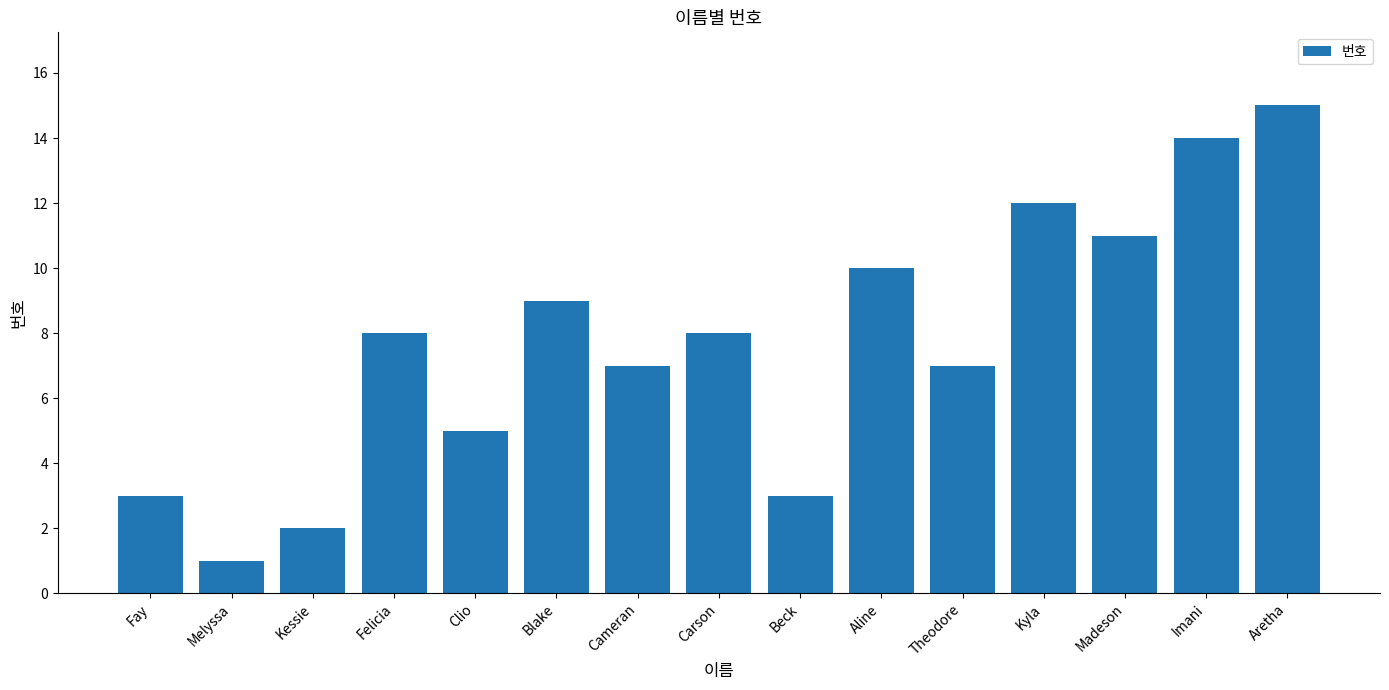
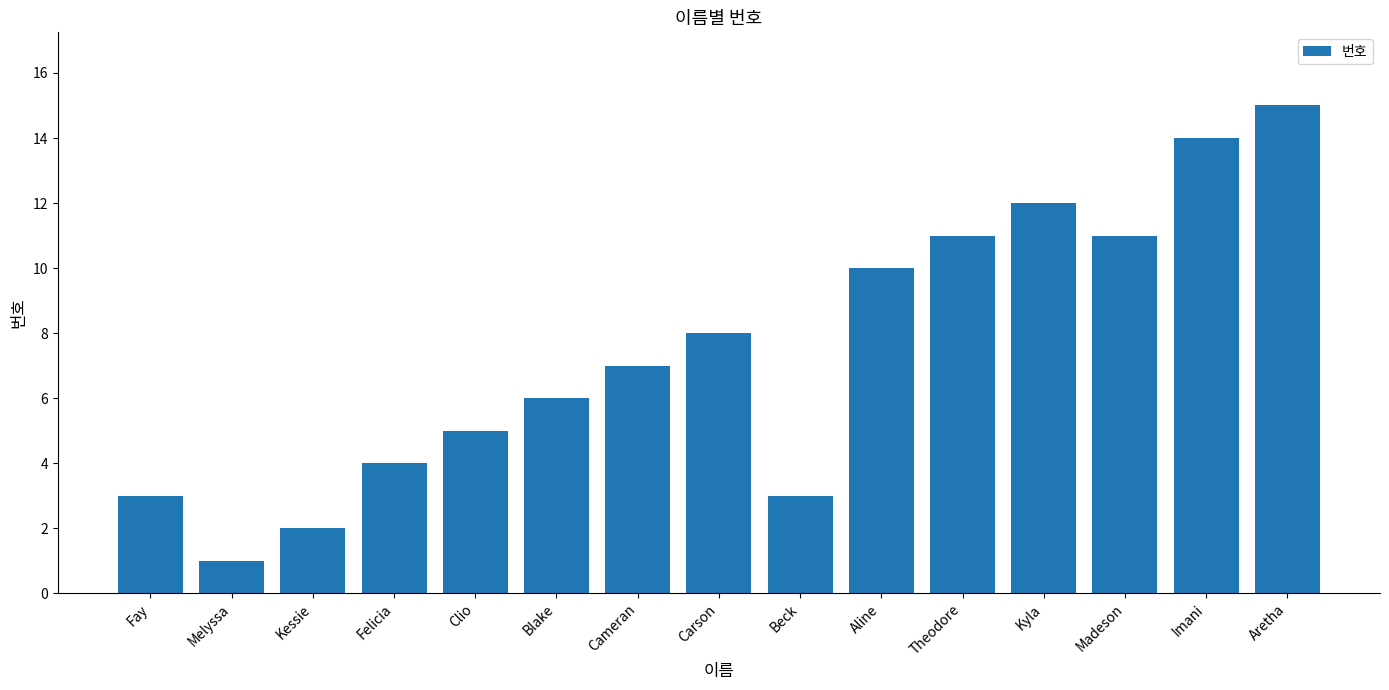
  {
    "Fay": 3,
    "Melyssa": 1,
    "Kessie": 2,
-   "Felicia": 8,
+   "Felicia": 4,
    "Clio": 5,
-   "Blake": 9,
+   "Blake": 6,
    "Cameran": 7,
    "Carson": 8,
    "Beck": 3,
    "Aline": 10,
-   "Theodore": 7,
+   "Theodore": 11,
    "Kyla": 12,
    "Madeson": 11,
    "Imani": 14,
    "Aretha": 15
  }
